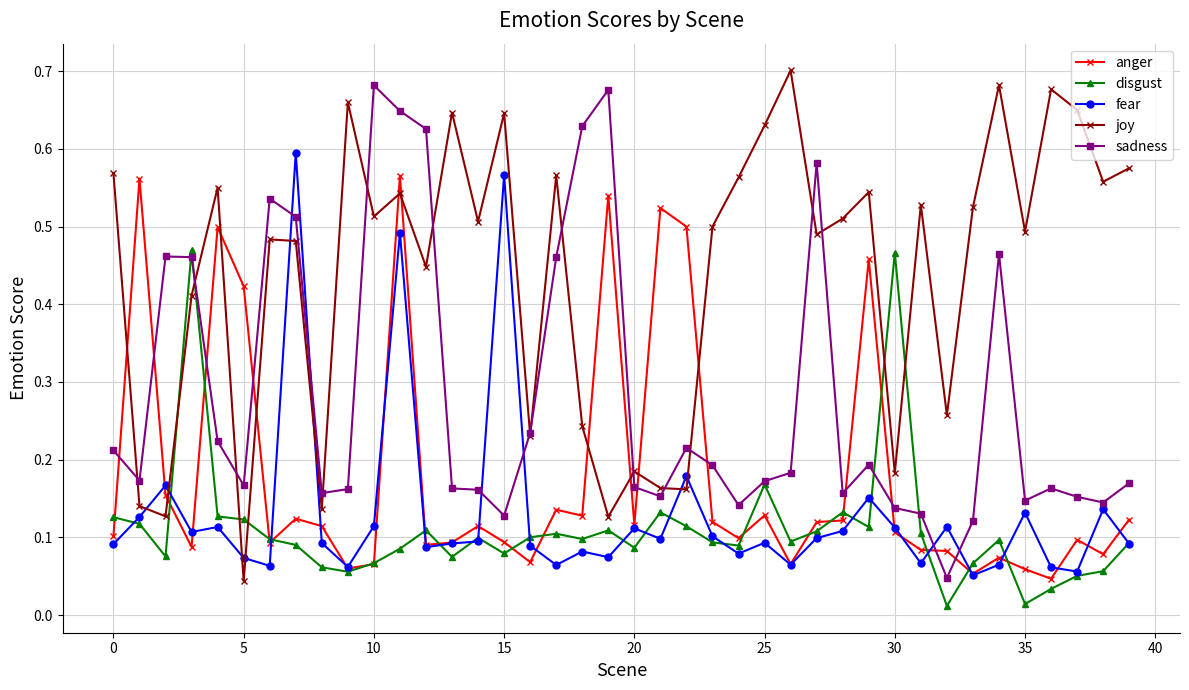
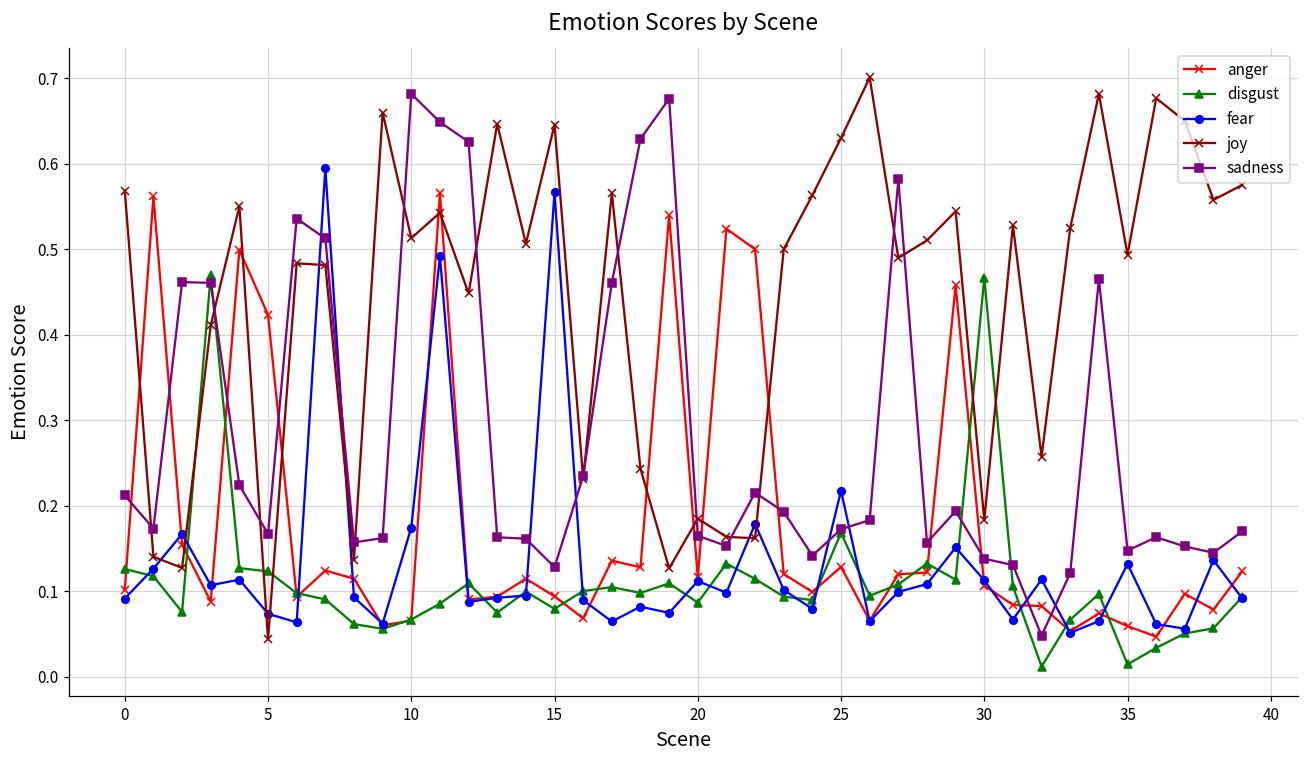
  {
    "anger": {
      "0": 0.10,
      "5": 0.42,
      "15": 0.09,
      "20": 0.12,
      "25": 0.13,
      "30": 0.11,
      "35": 0.06
    },
    "disgust": {
      "0": 0.13,
      "5": 0.12,
      "15": 0.08,
      "20": 0.09,
      "25": 0.17,
      "30": 0.47,
      "35": 0.01
    },
    "fear": {
      "0": 0.09,
      "5": 0.07,
-     "10": 0.11,
+     "10": 0.17,
      "15": 0.57,
      "20": 0.11,
-     "25": 0.09,
+     "25": 0.22,
      "30": 0.11,
      "35": 0.13
    },
    "joy": {
      "0": 0.57,
      "5": 0.04,
      "10": 0.51,
      "15": 0.65,
      "20": 0.18,
      "25": 0.63,
      "30": 0.18,
      "35": 0.49
    },
    "sadness": {
      "0": 0.21,
      "5": 0.17,
      "10": 0.68,
      "15": 0.13,
      "20": 0.16,
      "25": 0.17,
      "30": 0.14,
      "35": 0.15
    }
  }
